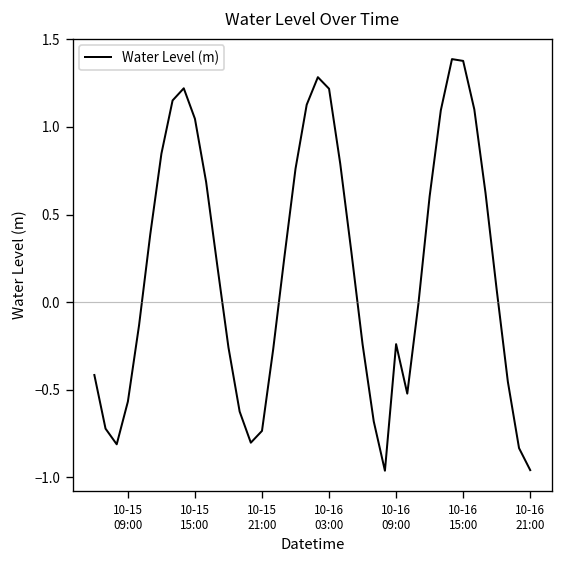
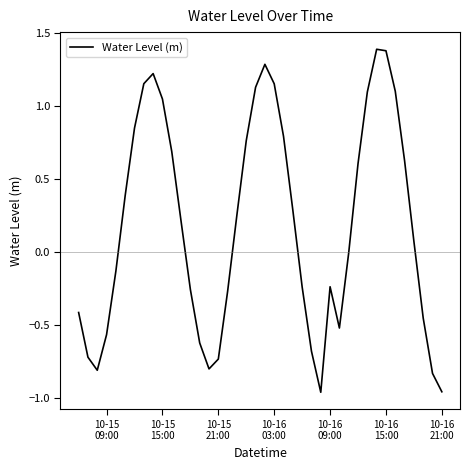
  {
    "10-15 09:00": -0.57,
    "10-15 15:00": 1.05,
    "10-15 21:00": -0.73,
-   "10-16 03:00": 1.22,
+   "10-16 03:00": 1.15,
    "10-16 09:00": -0.24,
    "10-16 15:00": 1.38,
    "10-16 21:00": -0.96
  }
